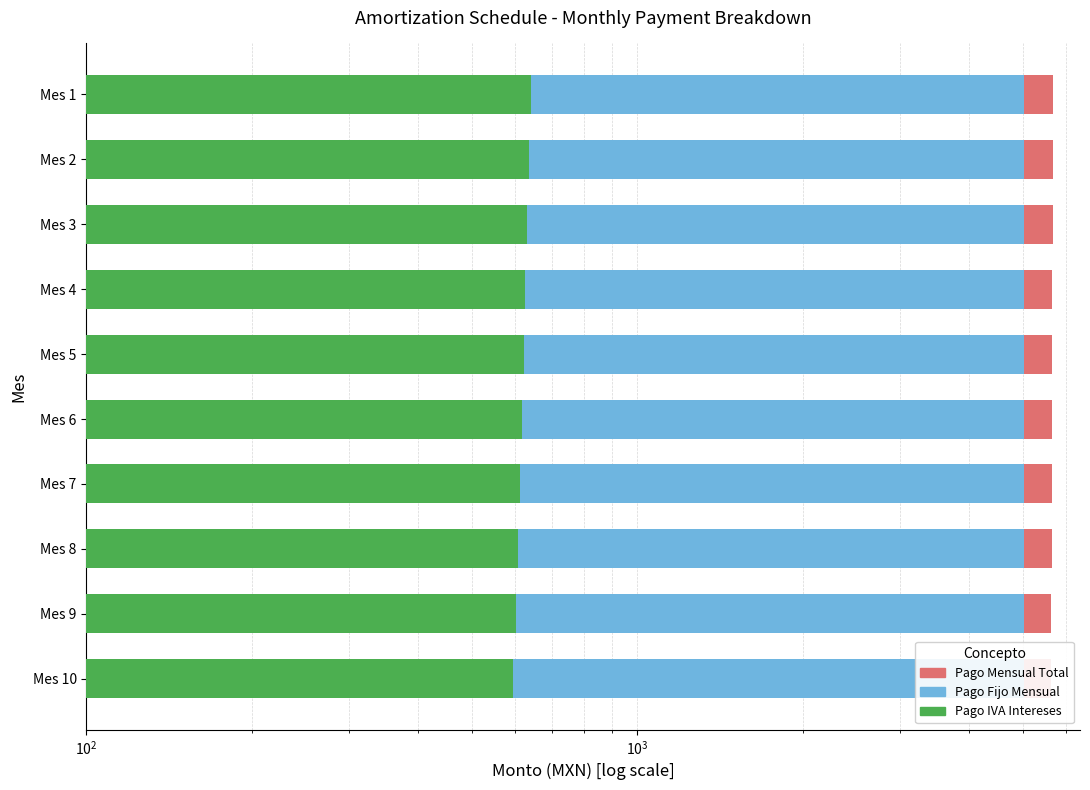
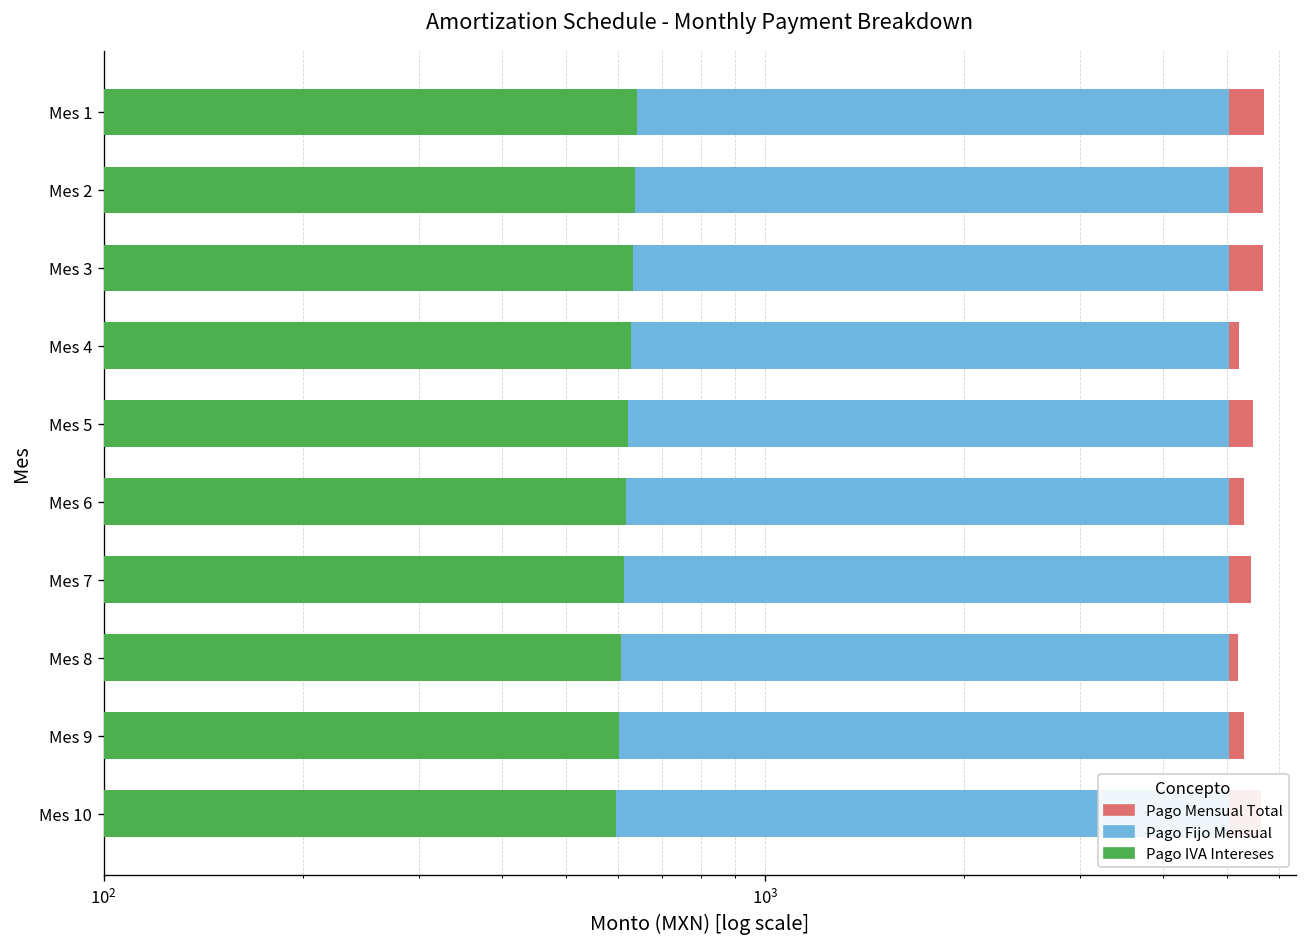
  {
    "Pago Mensual Total": {
      "Mes 1": 5700,
      "Mes 2": 5700,
      "Mes 3": 5700,
-     "Mes 4": 5700,
-     "Mes 5": 5700,
-     "Mes 6": 5700,
-     "Mes 7": 5700,
-     "Mes 8": 5600,
-     "Mes 9": 5600
+     "Mes 4": 5200,
+     "Mes 5": 5500,
+     "Mes 6": 5300,
+     "Mes 7": 5400,
+     "Mes 8": 5200,
+     "Mes 9": 5300
    }
  }
